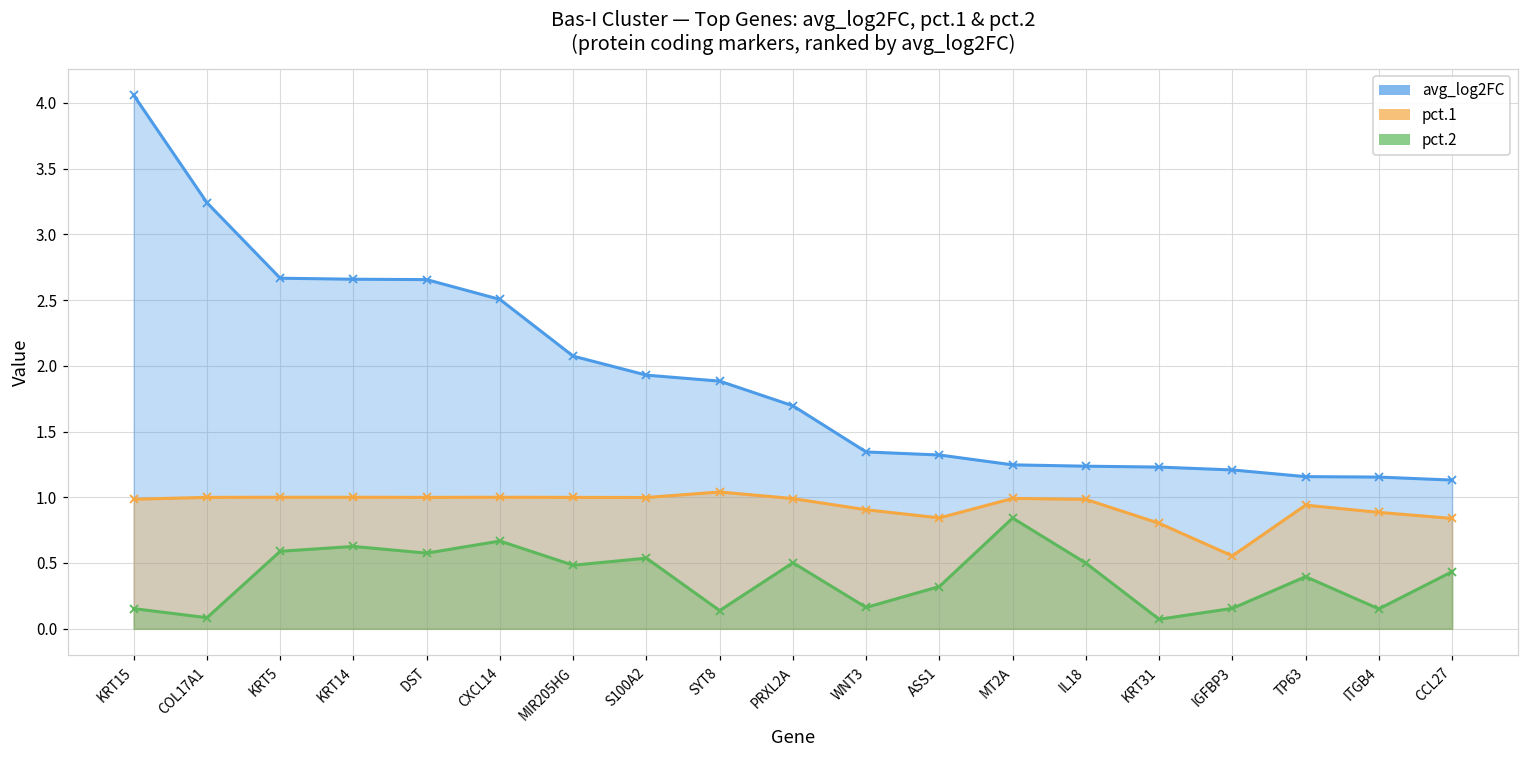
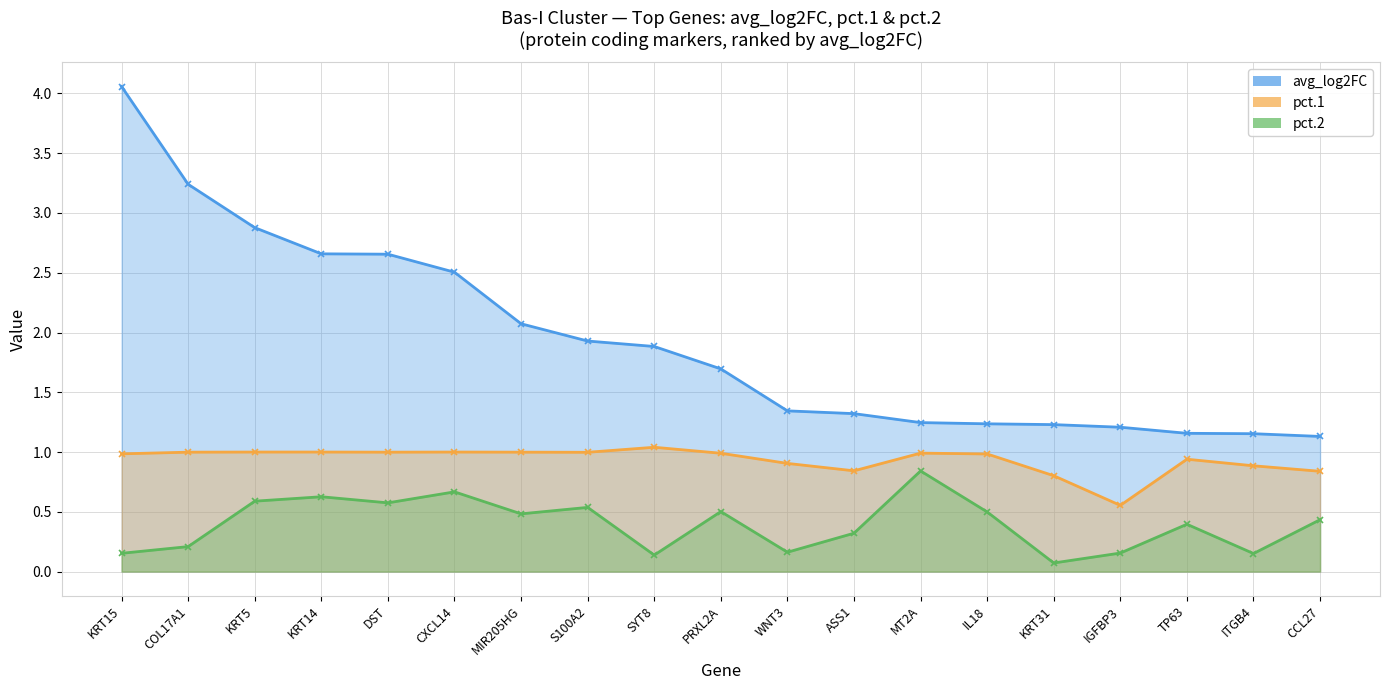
  {
    "avg_log2FC": {
      "KRT15": 4.06,
      "COL17A1": 3.24,
-     "KRT5": 2.67,
+     "KRT5": 2.88,
      "KRT14": 2.66,
      "DST": 2.66,
      "CXCL14": 2.50,
      "MIR205HG": 2.07,
      "S100A2": 1.93,
      "SYT8": 1.88,
      "PRXL2A": 1.70,
      "WNT3": 1.34,
      "ASS1": 1.32,
      "MT2A": 1.25,
      "IL18": 1.24,
      "KRT31": 1.23,
      "IGFBP3": 1.21,
      "TP63": 1.16,
      "ITGB4": 1.15,
      "CCL27": 1.13
    },
    "pct.1": {
      "KRT15": 0.99,
      "COL17A1": 1.00,
      "KRT5": 1.00,
      "KRT14": 1.00,
      "DST": 1.00,
      "CXCL14": 1.00,
      "MIR205HG": 1.00,
      "S100A2": 1.00,
      "SYT8": 1.04,
      "PRXL2A": 0.99,
      "WNT3": 0.91,
      "ASS1": 0.84,
      "MT2A": 0.99,
      "IL18": 0.98,
      "KRT31": 0.80,
      "IGFBP3": 0.55,
      "TP63": 0.94,
      "ITGB4": 0.89,
      "CCL27": 0.84
    },
    "pct.2": {
      "KRT15": 0.15,
-     "COL17A1": 0.08,
+     "COL17A1": 0.21,
      "KRT5": 0.59,
      "KRT14": 0.63,
      "DST": 0.58,
      "CXCL14": 0.67,
      "MIR205HG": 0.48,
      "S100A2": 0.54,
      "SYT8": 0.14,
      "PRXL2A": 0.50,
      "WNT3": 0.16,
      "ASS1": 0.32,
      "MT2A": 0.84,
      "IL18": 0.50,
      "KRT31": 0.07,
      "IGFBP3": 0.16,
      "TP63": 0.40,
      "ITGB4": 0.15,
      "CCL27": 0.43
    }
  }
